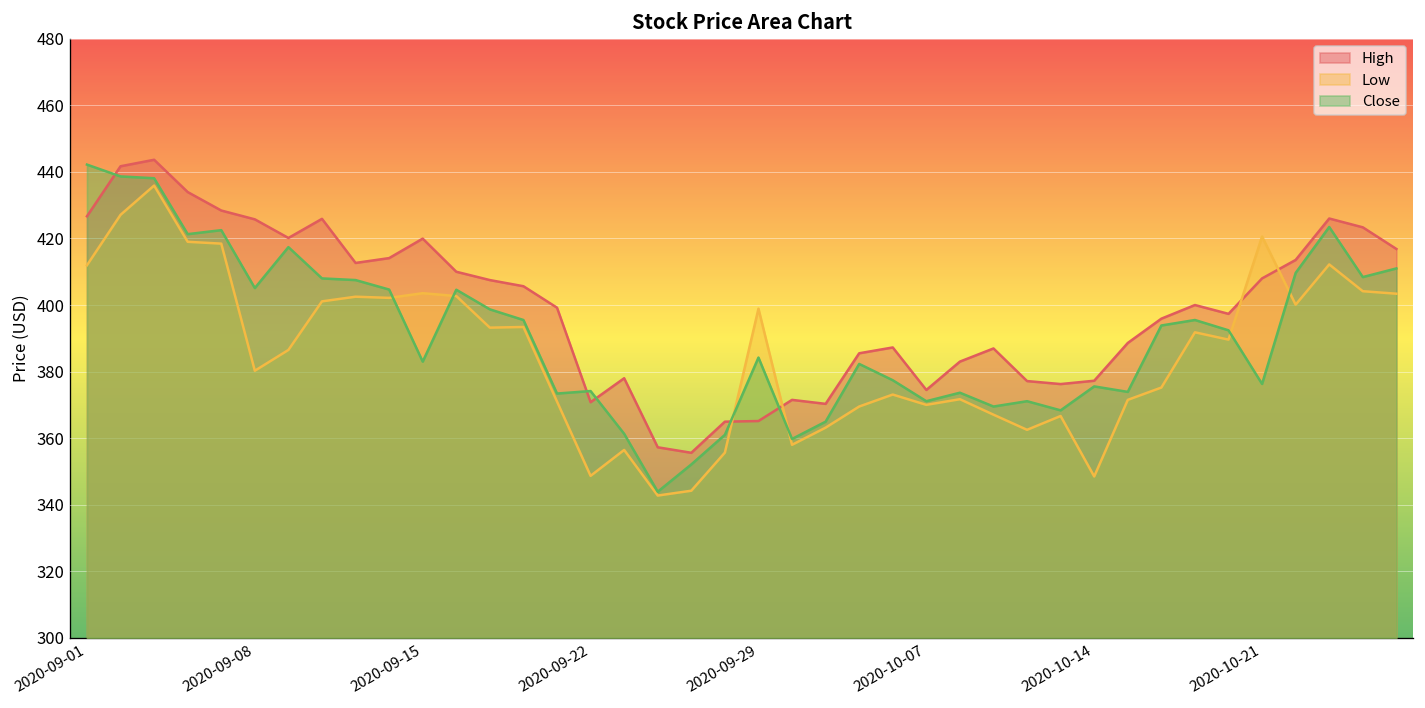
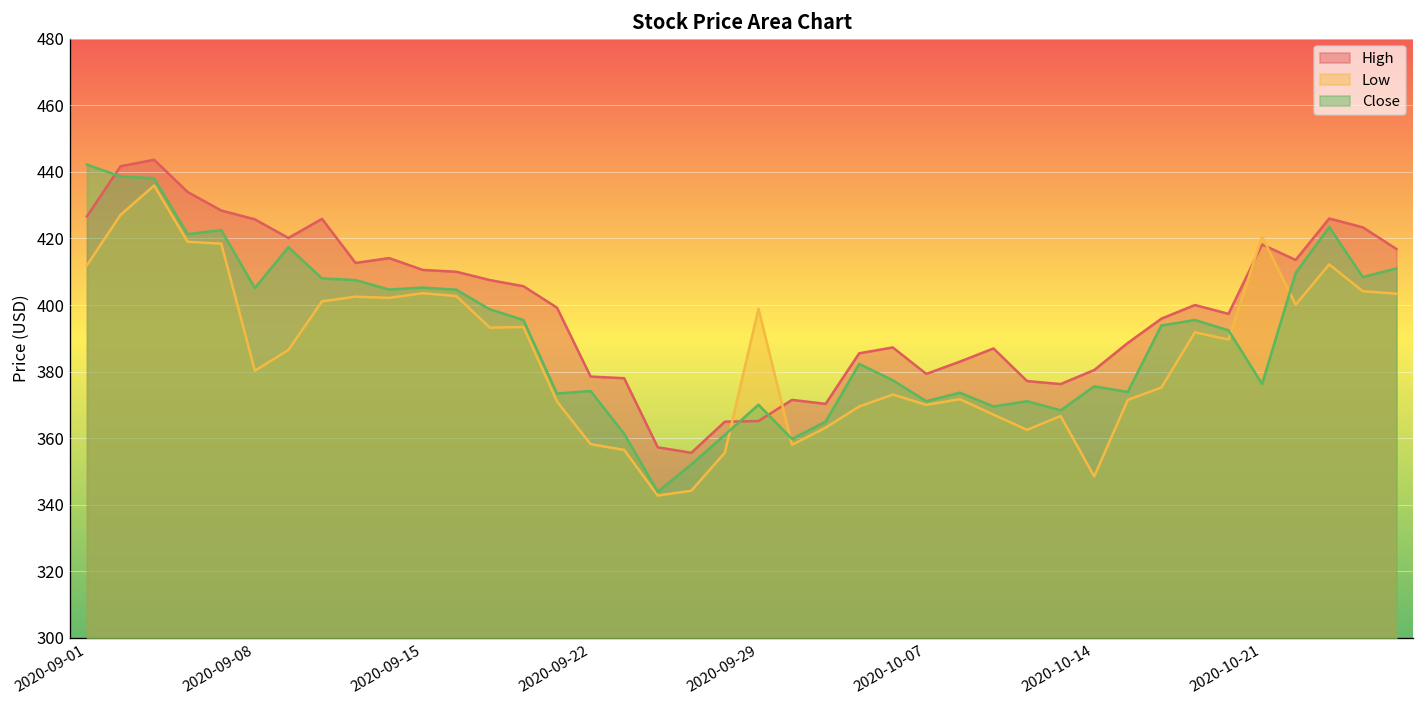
  {
    "High": {
      "2020-09-01": 427,
      "2020-09-08": 426,
-     "2020-09-15": 420,
-     "2020-09-22": 371,
+     "2020-09-15": 411,
+     "2020-09-22": 379,
      "2020-09-29": 365,
-     "2020-10-07": 374,
-     "2020-10-14": 377,
-     "2020-10-21": 408
+     "2020-10-07": 379,
+     "2020-10-14": 380,
+     "2020-10-21": 418
    },
    "Low": {
      "2020-09-01": 412,
      "2020-09-08": 380,
      "2020-09-15": 404,
-     "2020-09-22": 349,
+     "2020-09-22": 358,
      "2020-09-29": 399,
      "2020-10-07": 370,
      "2020-10-14": 348,
      "2020-10-21": 421
    },
    "Close": {
      "2020-09-01": 442,
      "2020-09-08": 405,
-     "2020-09-15": 383,
+     "2020-09-15": 405,
      "2020-09-22": 374,
-     "2020-09-29": 384,
+     "2020-09-29": 370,
      "2020-10-07": 371,
      "2020-10-14": 376,
      "2020-10-21": 376
    }
  }
